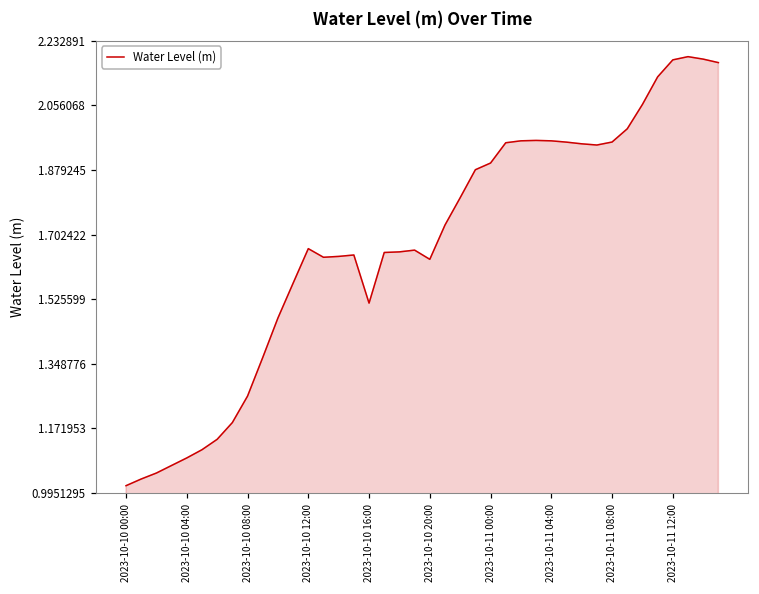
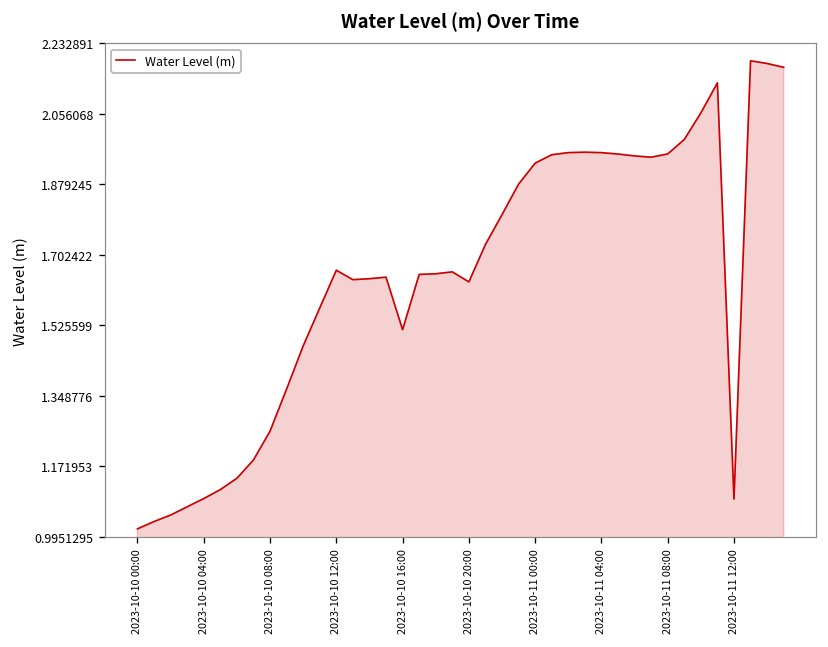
  {
    "2023-10-10 00:00": 1.02,
    "2023-10-10 04:00": 1.09,
    "2023-10-10 08:00": 1.26,
    "2023-10-10 12:00": 1.66,
    "2023-10-10 16:00": 1.51,
    "2023-10-10 20:00": 1.63,
-   "2023-10-11 00:00": 1.90,
+   "2023-10-11 00:00": 1.93,
    "2023-10-11 04:00": 1.96,
    "2023-10-11 08:00": 1.96,
-   "2023-10-11 12:00": 2.18
+   "2023-10-11 12:00": 1.09
  }
